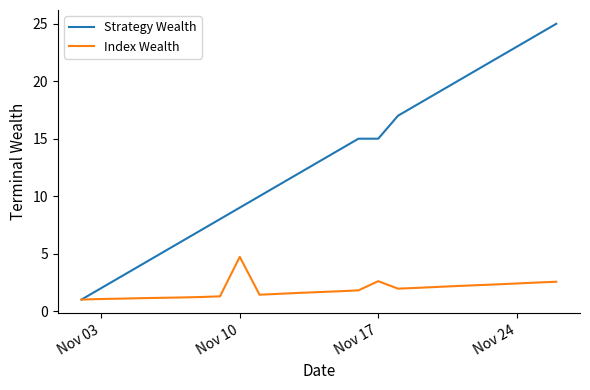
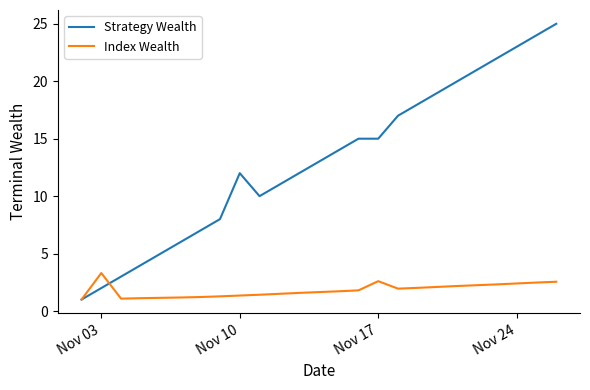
  {
    "Strategy Wealth": {
      "Nov 03": 2,
-     "Nov 10": 9,
+     "Nov 10": 12,
      "Nov 17": 15,
      "Nov 24": 23
    },
    "Index Wealth": {
-     "Nov 03": 1.1,
-     "Nov 10": 4.7,
+     "Nov 03": 3.3,
+     "Nov 10": 1.4,
      "Nov 17": 2.6,
      "Nov 24": 2.4
    }
  }
